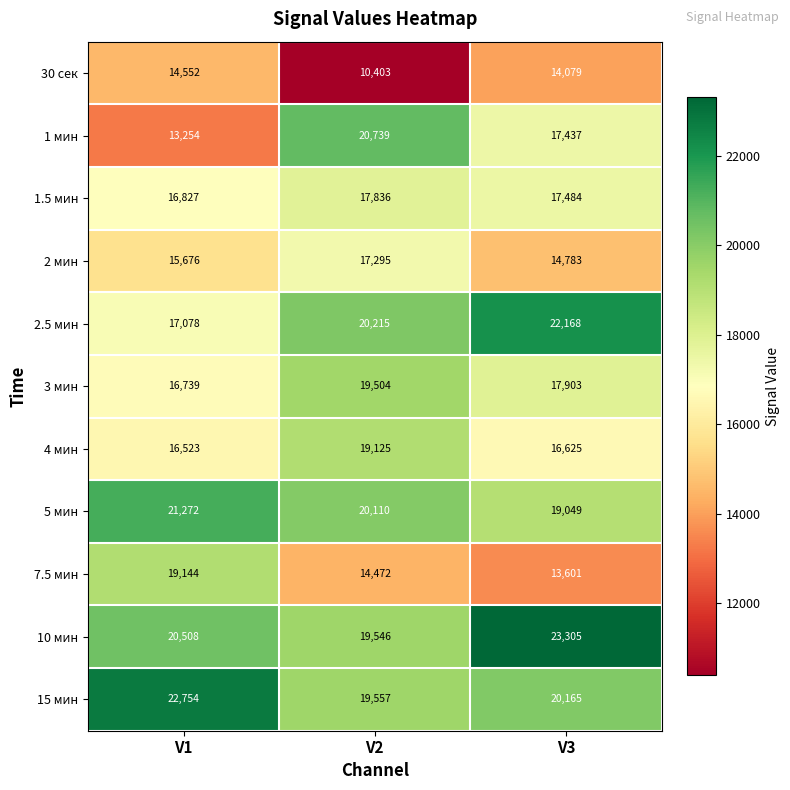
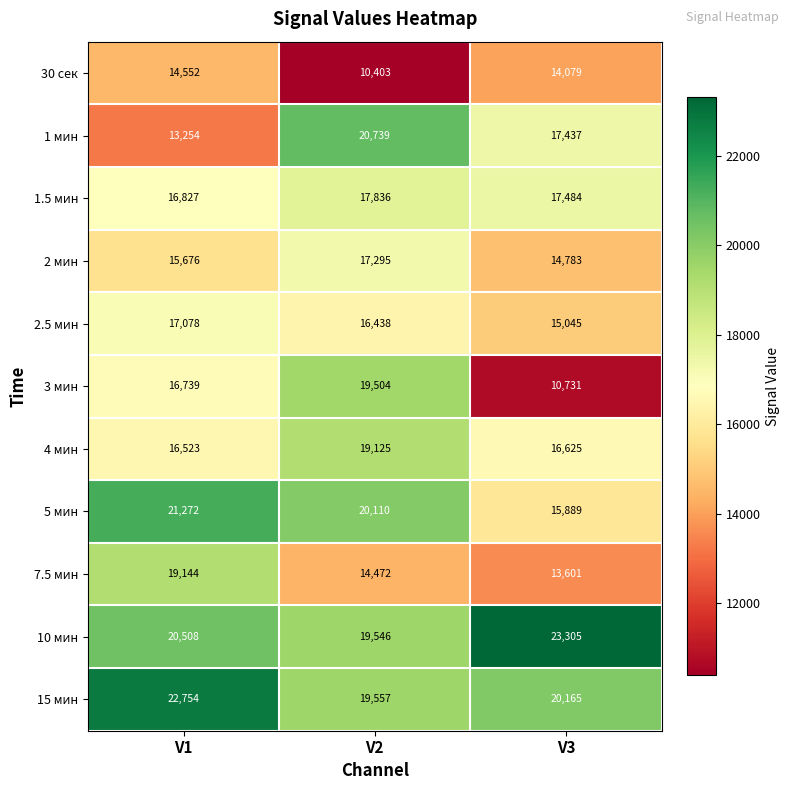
  {
    "30 сек": {
      "V1": "14,552",
      "V2": "10,403",
      "V3": "14,079"
    },
    "1 мин": {
      "V1": "13,254",
      "V2": "20,739",
      "V3": "17,437"
    },
    "1.5 мин": {
      "V1": "16,827",
      "V2": "17,836",
      "V3": "17,484"
    },
    "2 мин": {
      "V1": "15,676",
      "V2": "17,295",
      "V3": "14,783"
    },
    "2.5 мин": {
      "V1": "17,078",
-     "V2": "20,215",
-     "V3": "22,168"
+     "V2": "16,438",
+     "V3": "15,045"
    },
    "3 мин": {
      "V1": "16,739",
      "V2": "19,504",
-     "V3": "17,903"
+     "V3": "10,731"
    },
    "4 мин": {
      "V1": "16,523",
      "V2": "19,125",
      "V3": "16,625"
    },
    "5 мин": {
      "V1": "21,272",
      "V2": "20,110",
-     "V3": "19,049"
+     "V3": "15,889"
    },
    "7.5 мин": {
      "V1": "19,144",
      "V2": "14,472",
      "V3": "13,601"
    },
    "10 мин": {
      "V1": "20,508",
      "V2": "19,546",
      "V3": "23,305"
    },
    "15 мин": {
      "V1": "22,754",
      "V2": "19,557",
      "V3": "20,165"
    }
  }
